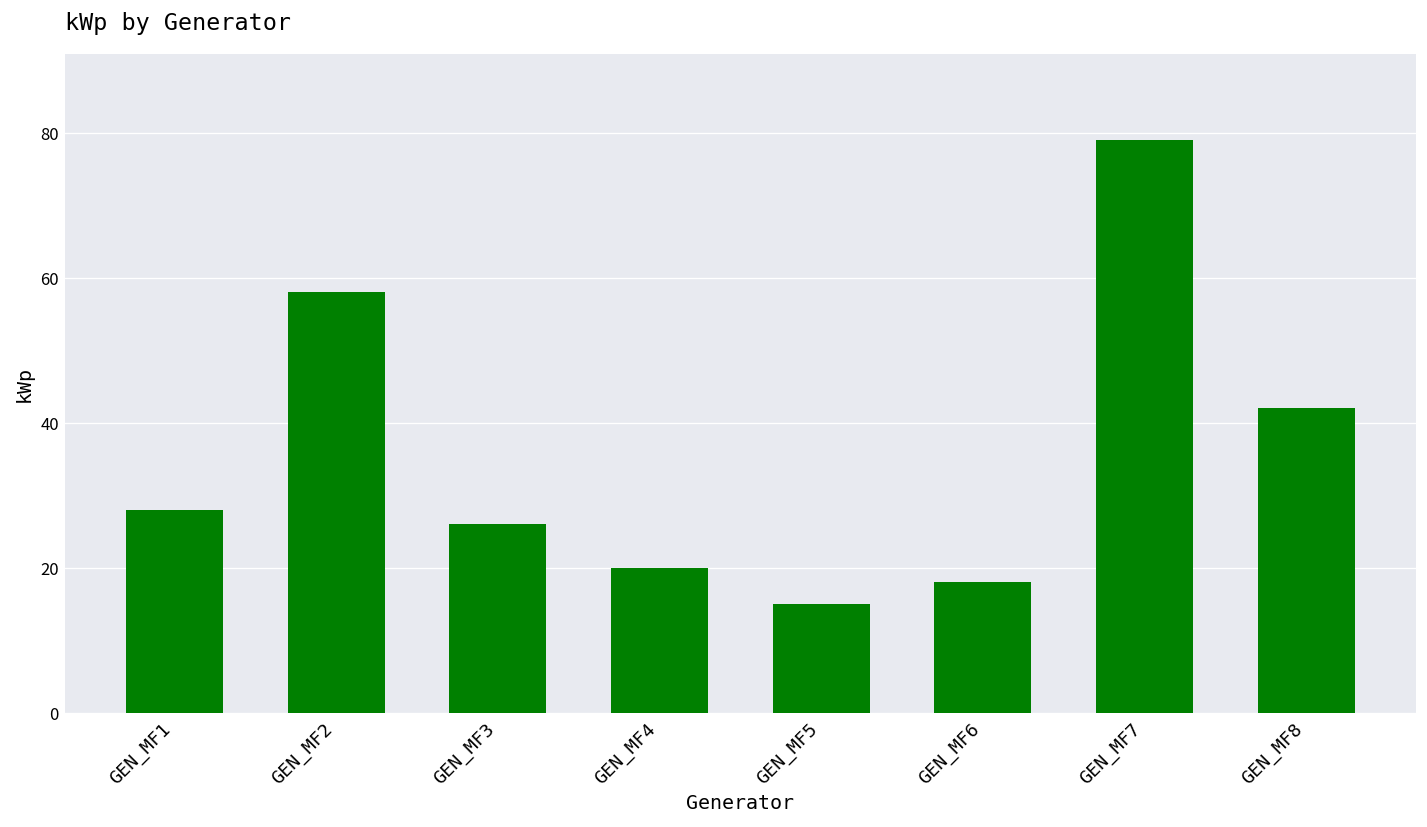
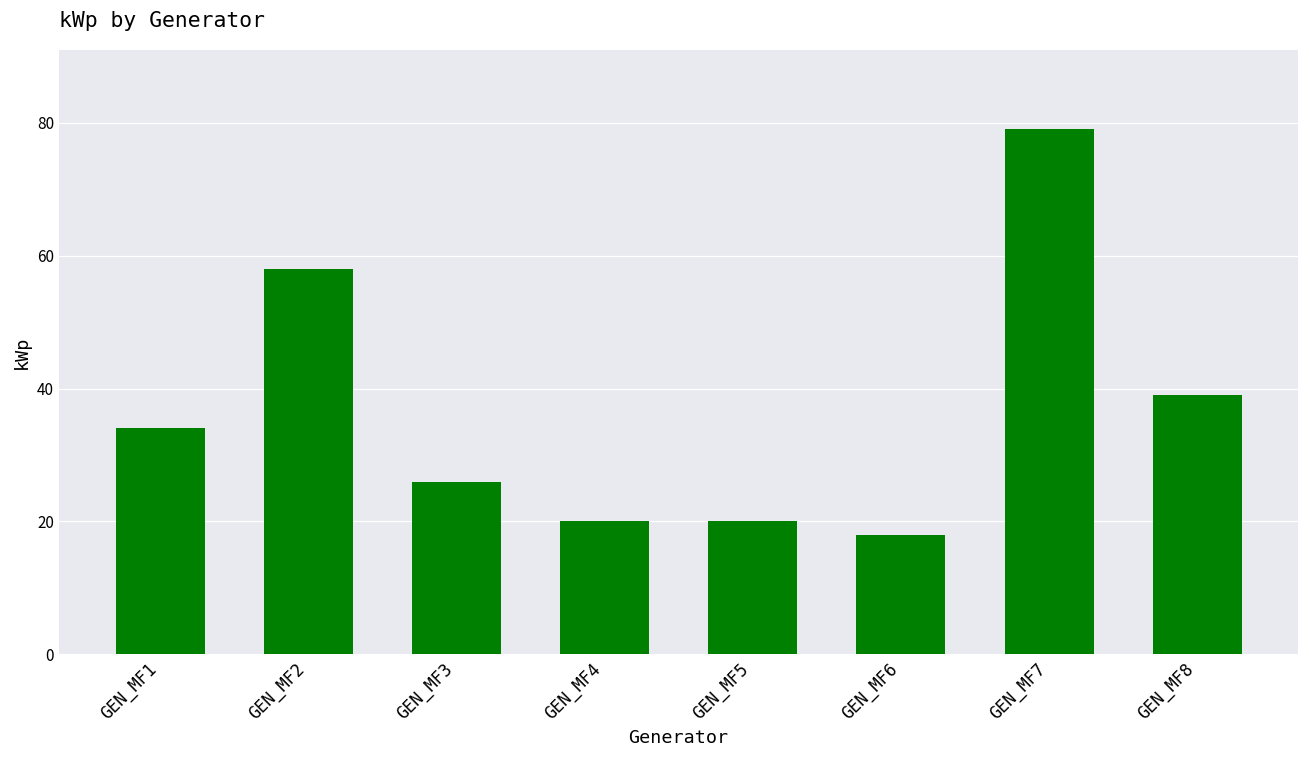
  {
-   "GEN_MF1": 28,
+   "GEN_MF1": 34,
    "GEN_MF2": 58,
    "GEN_MF3": 26,
    "GEN_MF4": 20,
-   "GEN_MF5": 15,
+   "GEN_MF5": 20,
    "GEN_MF6": 18,
    "GEN_MF7": 79,
-   "GEN_MF8": 42
+   "GEN_MF8": 39
  }
